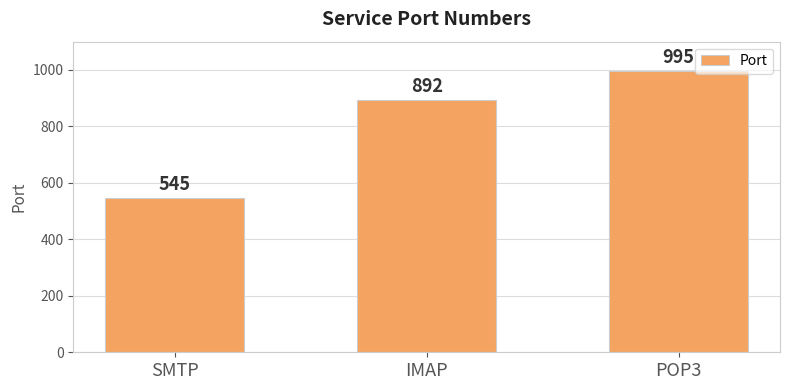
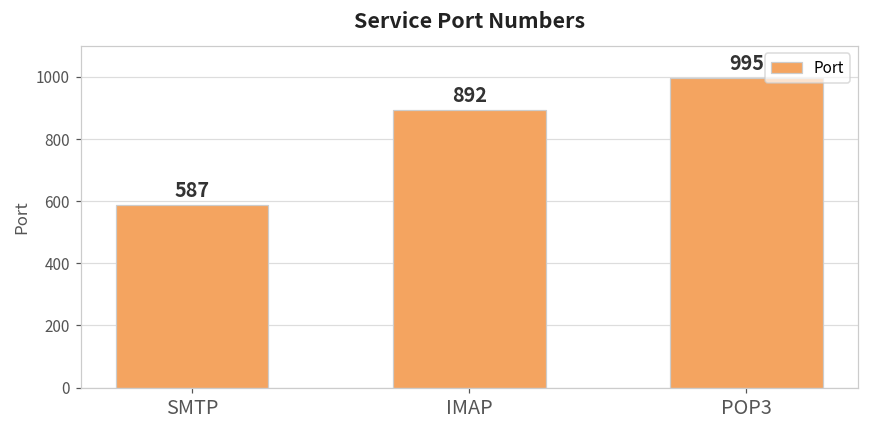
  {
-   "SMTP": 545,
+   "SMTP": 587,
    "IMAP": 892,
    "POP3": 995
  }
